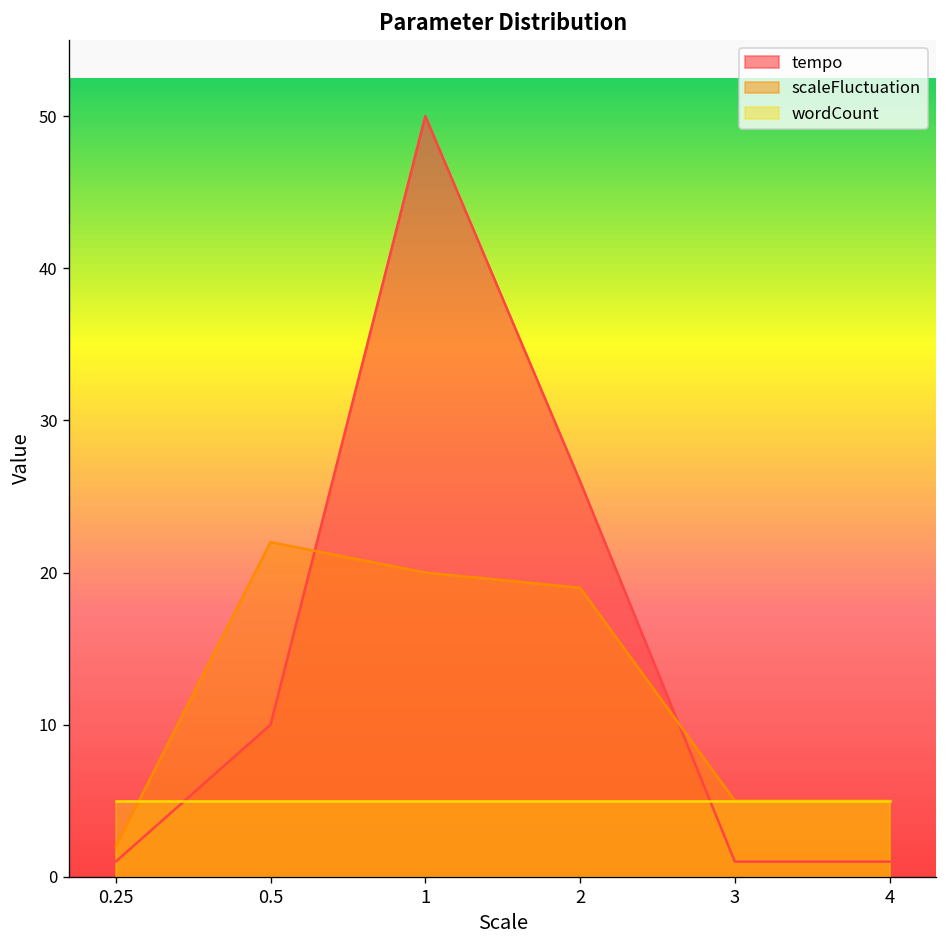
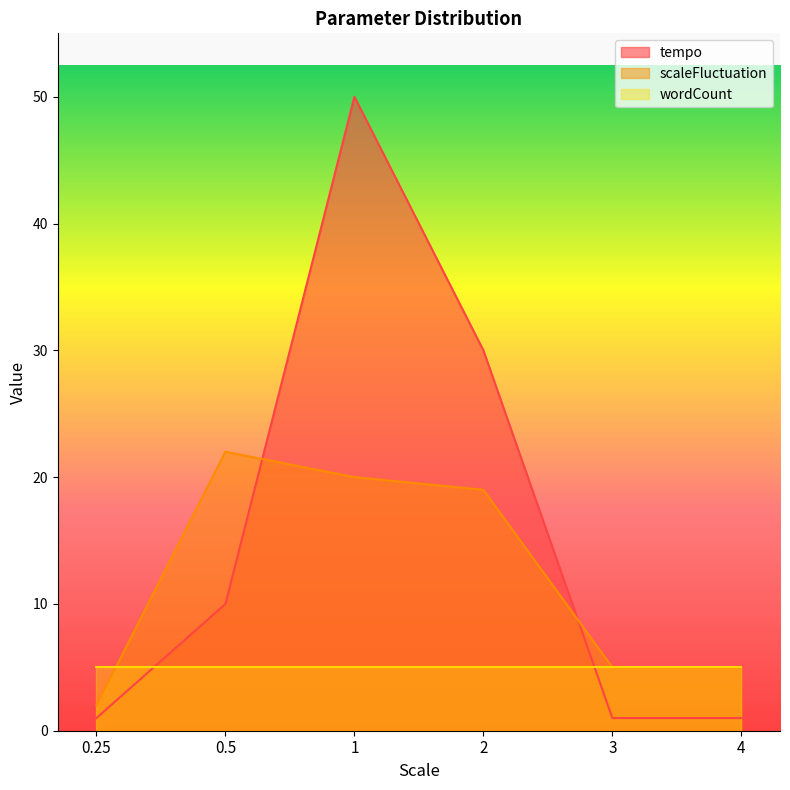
  {
    "tempo": {
      "0.25": 1,
      "0.5": 10,
      "1": 50,
-     "2": 26,
+     "2": 30,
      "3": 1,
      "4": 1
    },
    "scaleFluctuation": {
      "0.25": 2,
      "0.5": 22,
      "1": 20,
      "2": 19
    },
    "wordCount": {
      "0.25": 5,
      "0.5": 5,
      "1": 5,
      "2": 5
    }
  }
